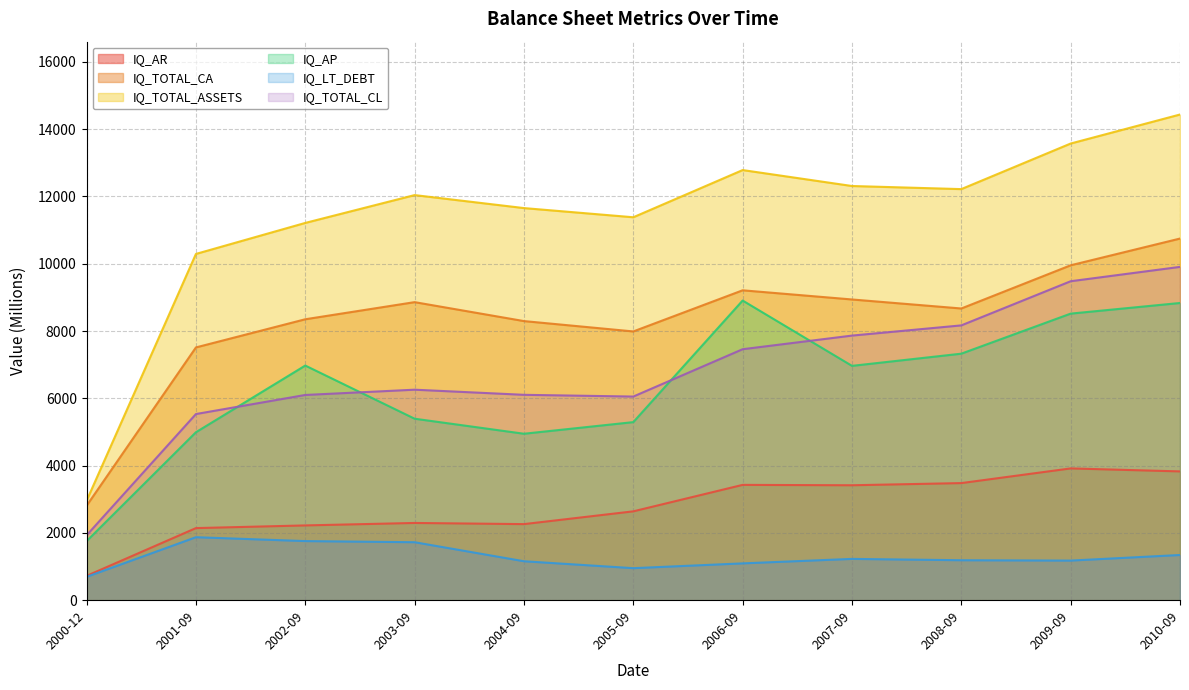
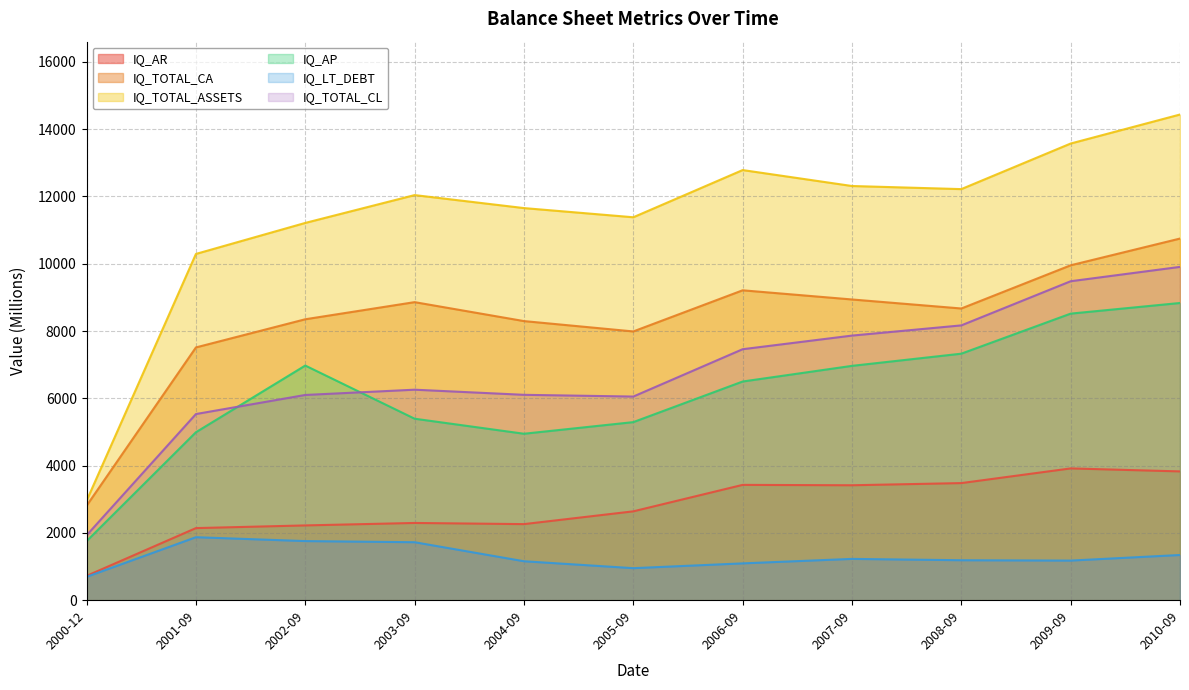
  {
    "IQ_AP": {
      "2000-12": 1800,
      "2001-09": 5000,
      "2002-09": 7000,
      "2003-09": 5400,
      "2004-09": 4900,
      "2005-09": 5300,
-     "2006-09": 8900,
+     "2006-09": 6500,
      "2007-09": 7000,
      "2008-09": 7300,
      "2009-09": 8500,
      "2010-09": 8800
    }
  }
